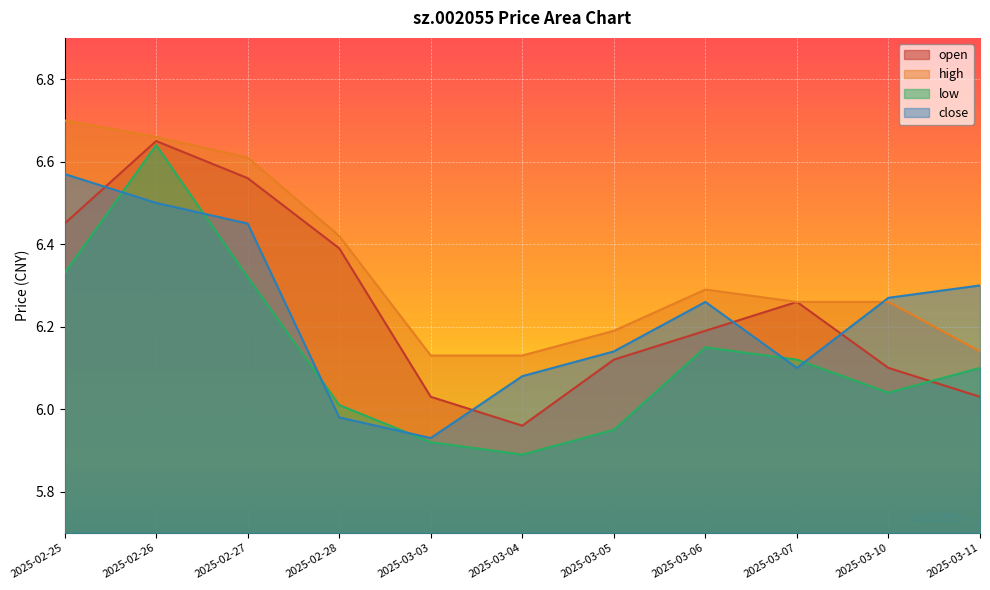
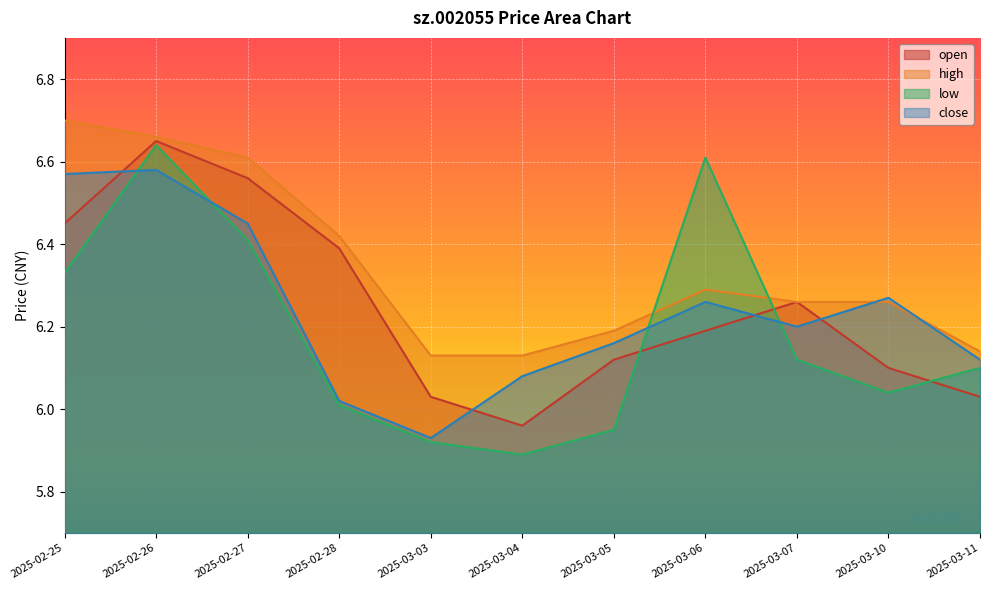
  {
    "low": {
      "2025-02-25": 6.33,
      "2025-02-26": 6.64,
-     "2025-02-27": 6.32,
+     "2025-02-27": 6.41,
      "2025-02-28": 6.01,
      "2025-03-03": 5.92,
      "2025-03-04": 5.89,
      "2025-03-05": 5.95,
-     "2025-03-06": 6.15,
+     "2025-03-06": 6.61,
      "2025-03-07": 6.12,
      "2025-03-10": 6.04,
      "2025-03-11": 6.10
    },
    "close": {
      "2025-02-25": 6.57,
-     "2025-02-26": 6.50,
+     "2025-02-26": 6.58,
      "2025-02-27": 6.45,
-     "2025-02-28": 5.98,
+     "2025-02-28": 6.02,
      "2025-03-03": 5.93,
      "2025-03-04": 6.08,
-     "2025-03-05": 6.14,
+     "2025-03-05": 6.16,
      "2025-03-06": 6.26,
-     "2025-03-07": 6.1,
+     "2025-03-07": 6.2,
      "2025-03-10": 6.27,
-     "2025-03-11": 6.30
+     "2025-03-11": 6.12
    }
  }
